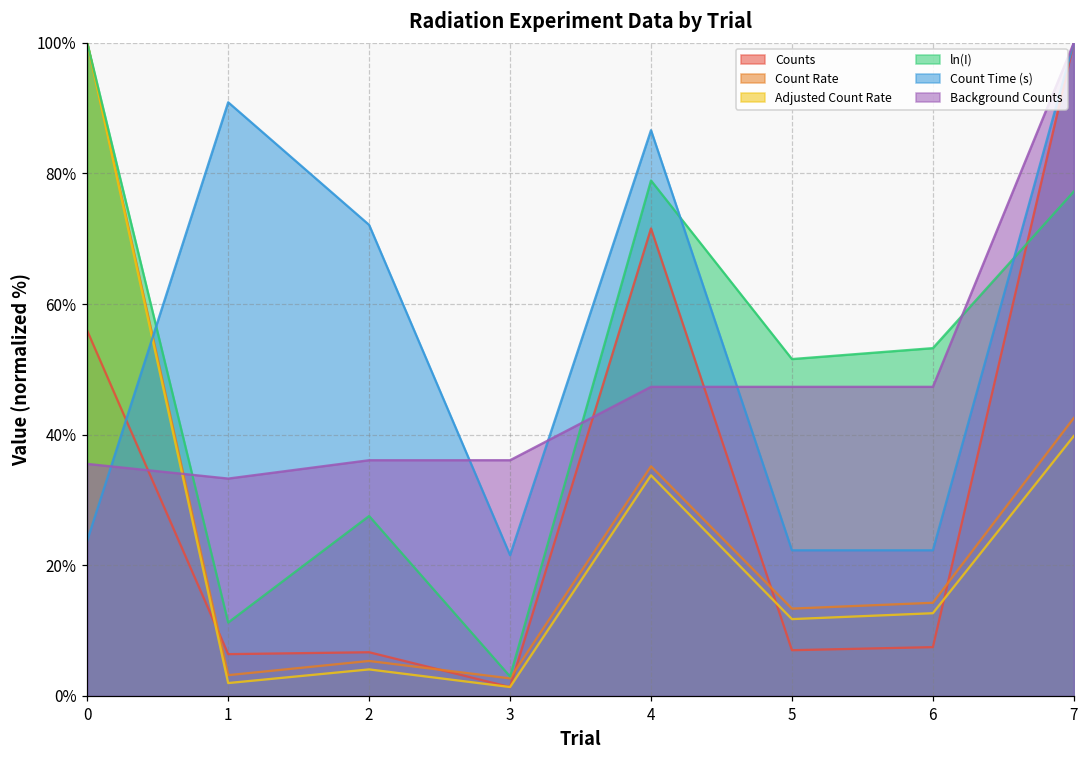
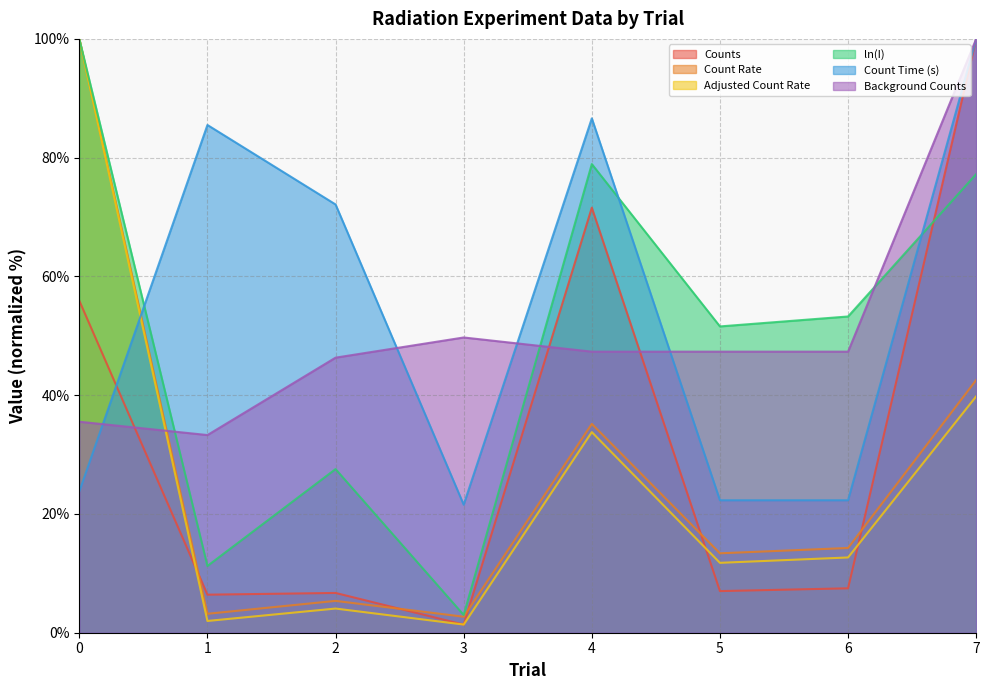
  {
    "ln(I)": {
      "1": "11%",
      "2": "28%",
      "4": "79%",
      "5": "52%",
      "6": "53%",
      "7": "77%"
    },
    "Count Time (s)": {
      "0": "24%",
-     "1": "91%",
+     "1": "86%",
      "2": "72%",
      "3": "22%",
      "4": "87%",
      "5": "22%",
      "6": "22%"
    },
    "Background Counts": {
      "0": "36%",
      "1": "33%",
-     "2": "36%",
-     "3": "36%",
+     "2": "46%",
+     "3": "50%",
      "4": "47%",
      "5": "47%",
      "6": "47%"
    }
  }
